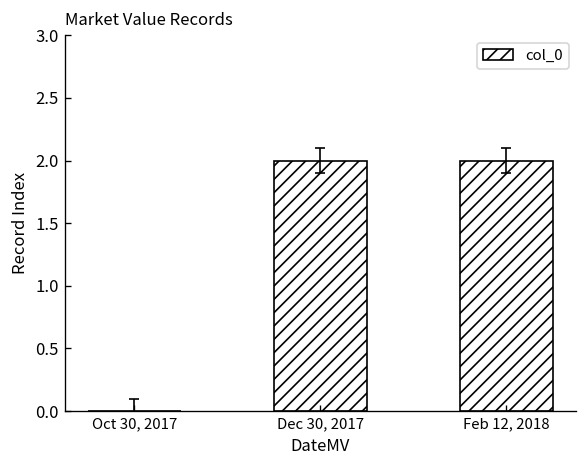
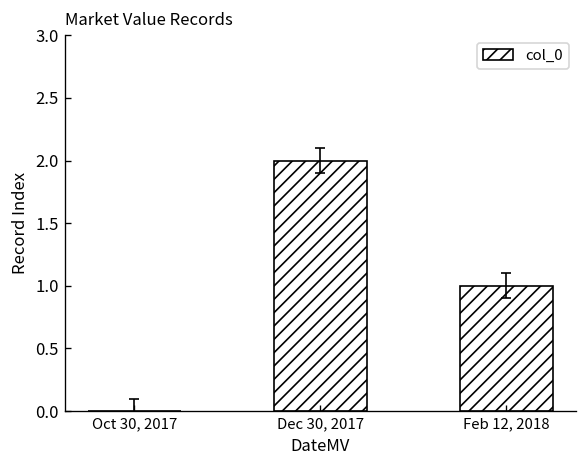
  {
    "col_0": {
      "Oct 30, 2017": 0,
      "Dec 30, 2017": 2,
-     "Feb 12, 2018": 2
+     "Feb 12, 2018": 1
    }
  }
